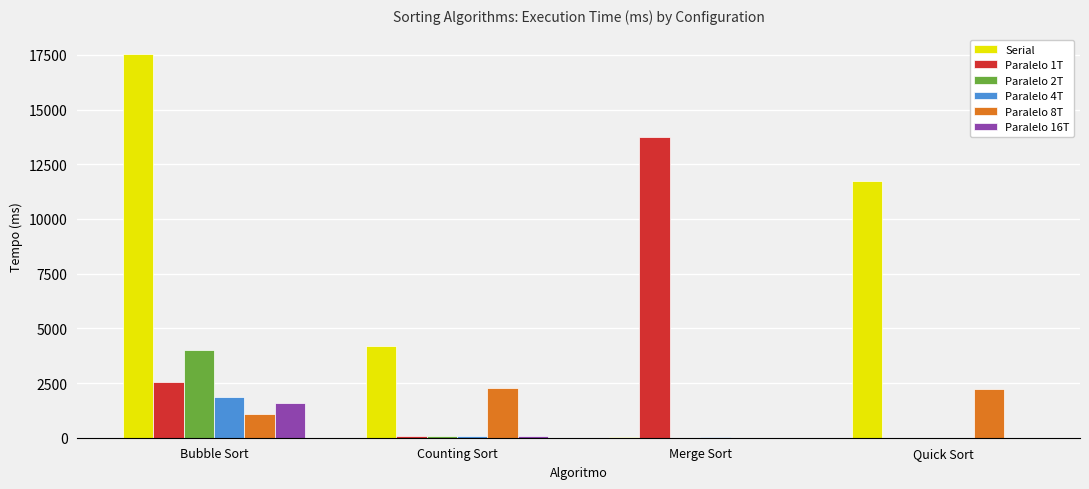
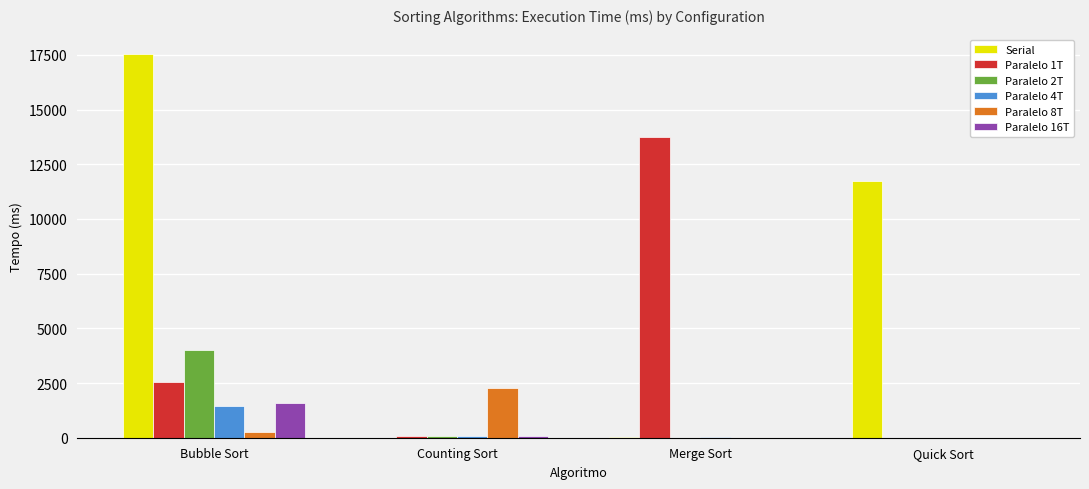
  {
    "Serial": {
      "Bubble Sort": 17500,
-     "Counting Sort": 4200,
+     "Counting Sort": 0,
      "Quick Sort": 11800
    },
    "Paralelo 1T": {
      "Bubble Sort": 2600,
      "Merge Sort": 13800
    },
    "Paralelo 2T": {
      "Bubble Sort": 4000
    },
    "Paralelo 4T": {
-     "Bubble Sort": 1900
+     "Bubble Sort": 1400
    },
    "Paralelo 8T": {
-     "Bubble Sort": 1100,
+     "Bubble Sort": 300,
      "Counting Sort": 2300,
-     "Quick Sort": 2200
+     "Quick Sort": 0
    },
    "Paralelo 16T": {
      "Bubble Sort": 1600
    }
  }
